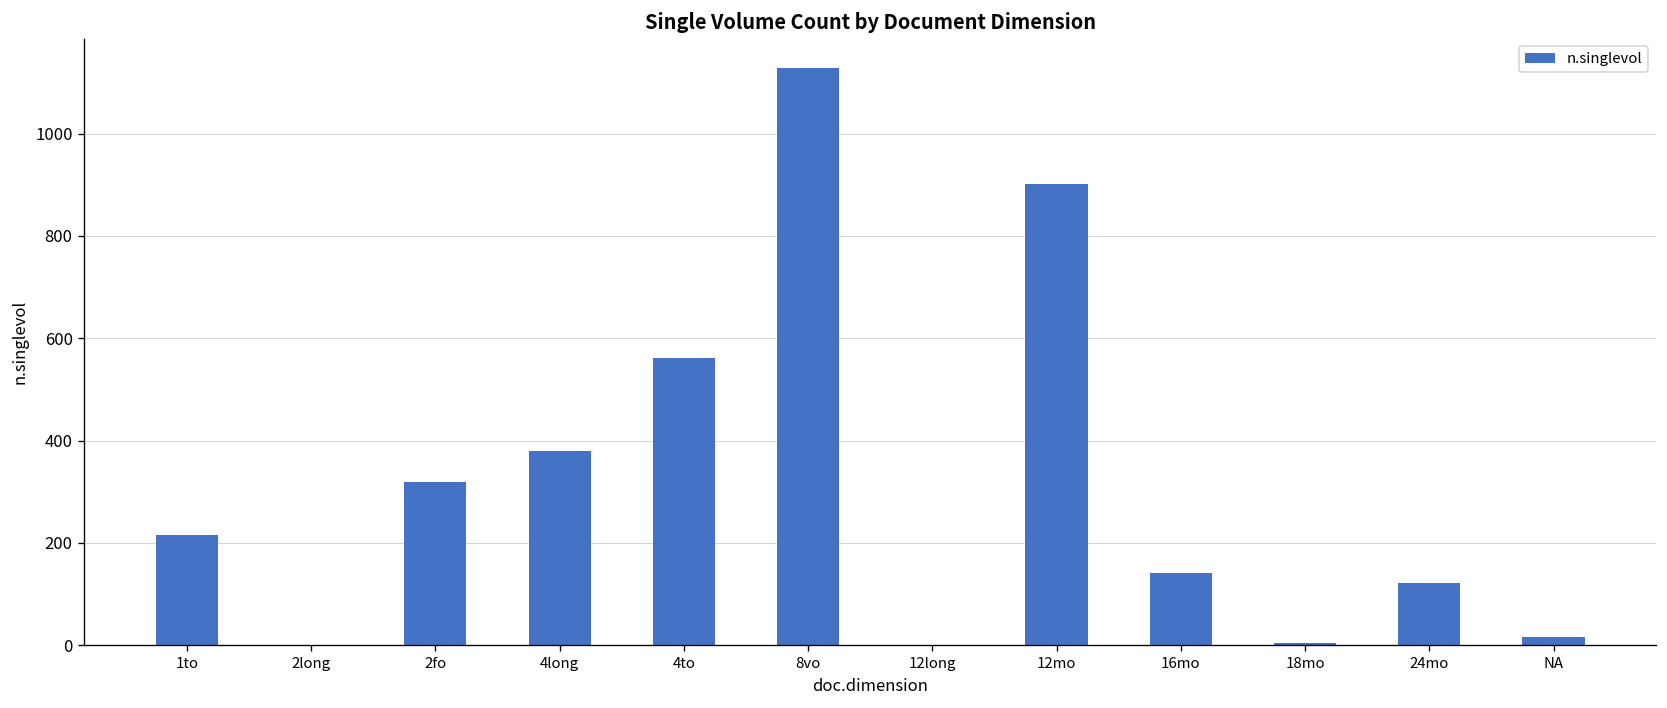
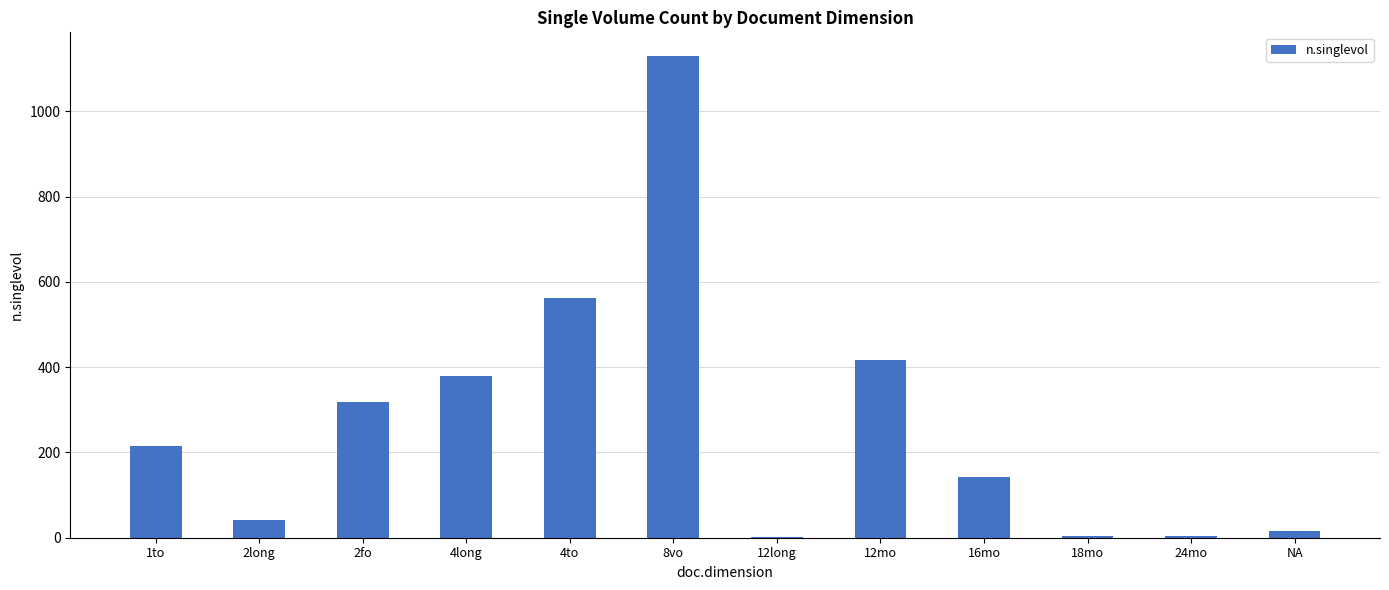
  {
    "1to": 220,
-   "2long": 0,
+   "2long": 40,
    "2fo": 320,
    "4long": 380,
    "4to": 560,
    "8vo": 1130,
-   "12mo": 900,
+   "12mo": 420,
    "16mo": 140,
-   "24mo": 120,
+   "24mo": 0,
    "NA": 20
  }
